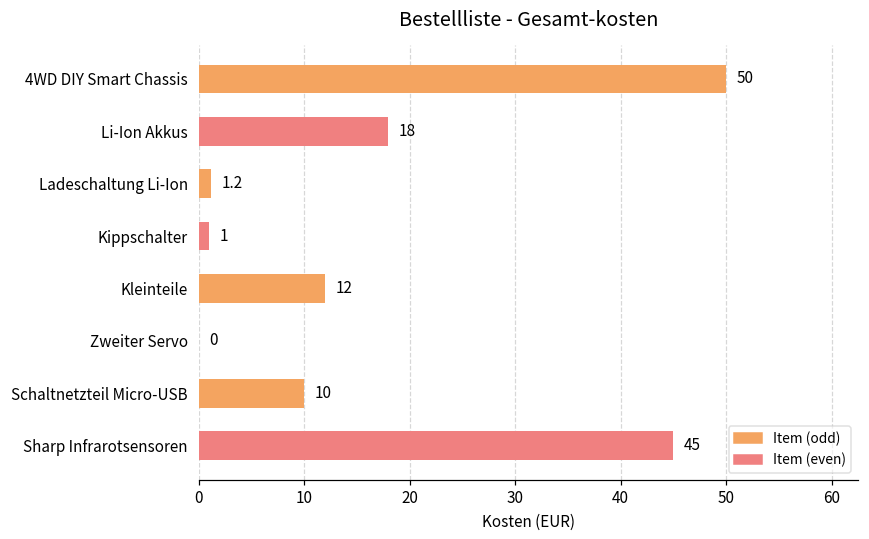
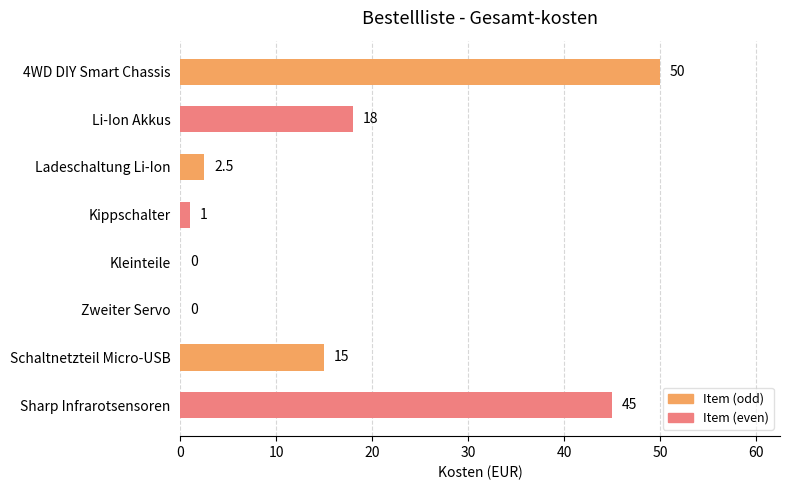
  {
    "4WD DIY Smart Chassis": 50,
    "Li-Ion Akkus": 18,
-   "Ladeschaltung Li-Ion": 1.2,
+   "Ladeschaltung Li-Ion": 2.5,
    "Kippschalter": 1,
-   "Kleinteile": 12,
+   "Kleinteile": 0,
    "Zweiter Servo": 0,
-   "Schaltnetzteil Micro-USB": 10,
+   "Schaltnetzteil Micro-USB": 15,
    "Sharp Infrarotsensoren": 45
  }
